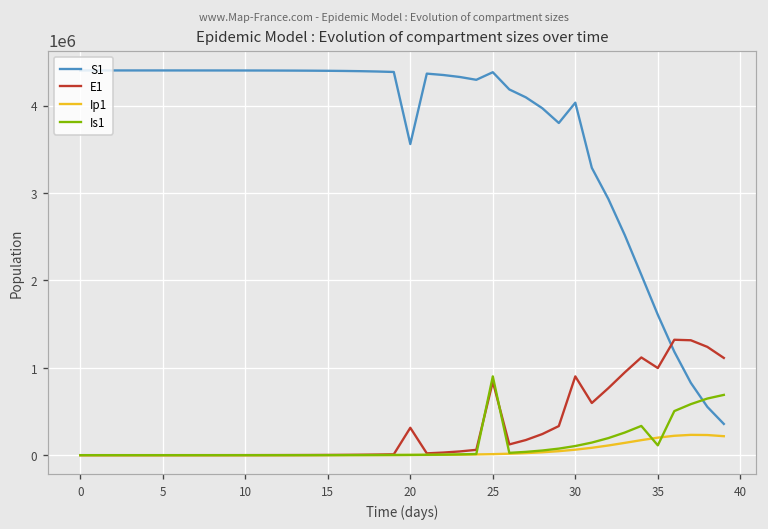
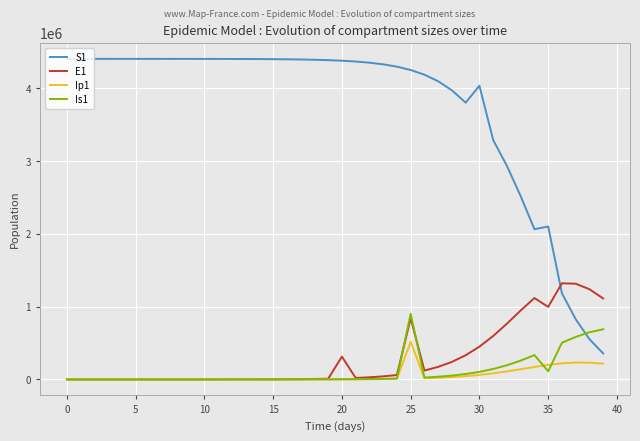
  {
    "S1": {
      "5": 4400000,
      "10": 4400000,
      "15": 4400000,
-     "20": 3600000,
-     "25": 4400000,
+     "20": 4400000,
+     "25": 4300000,
      "30": 4000000,
-     "35": 1600000
+     "35": 2100000
    },
    "E1": {
      "20": 300000,
      "25": 800000,
-     "30": 900000,
+     "30": 500000,
      "35": 1000000
    },
    "Ip1": {
-     "25": 0,
+     "25": 500000,
      "30": 100000,
      "35": 200000
    },
    "Is1": {
      "25": 900000,
      "30": 100000,
      "35": 100000
    }
  }
